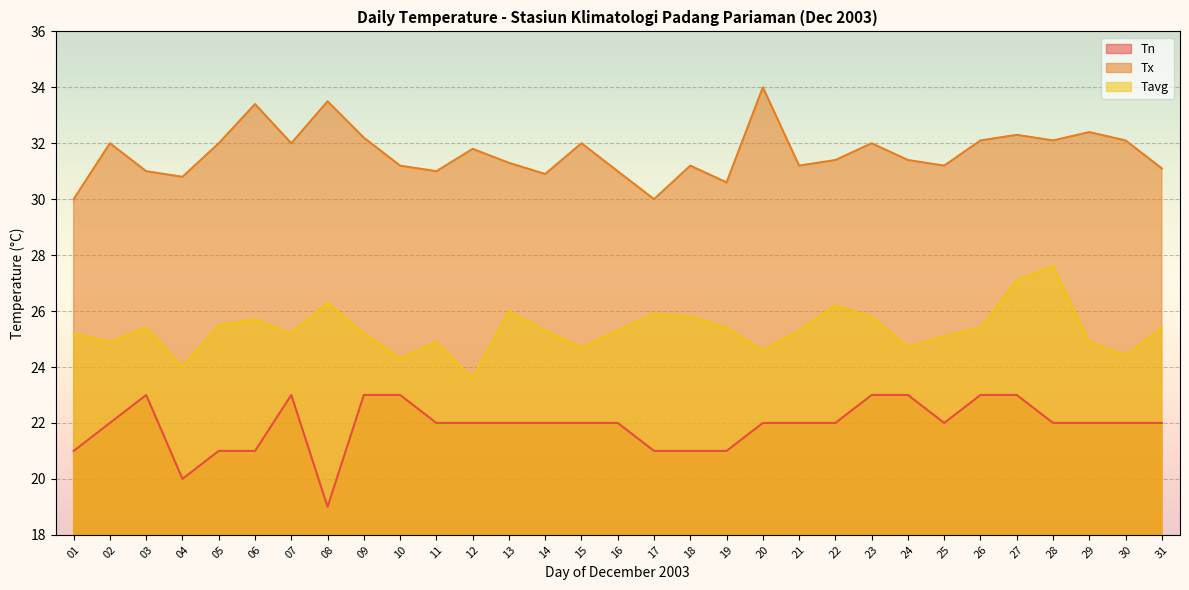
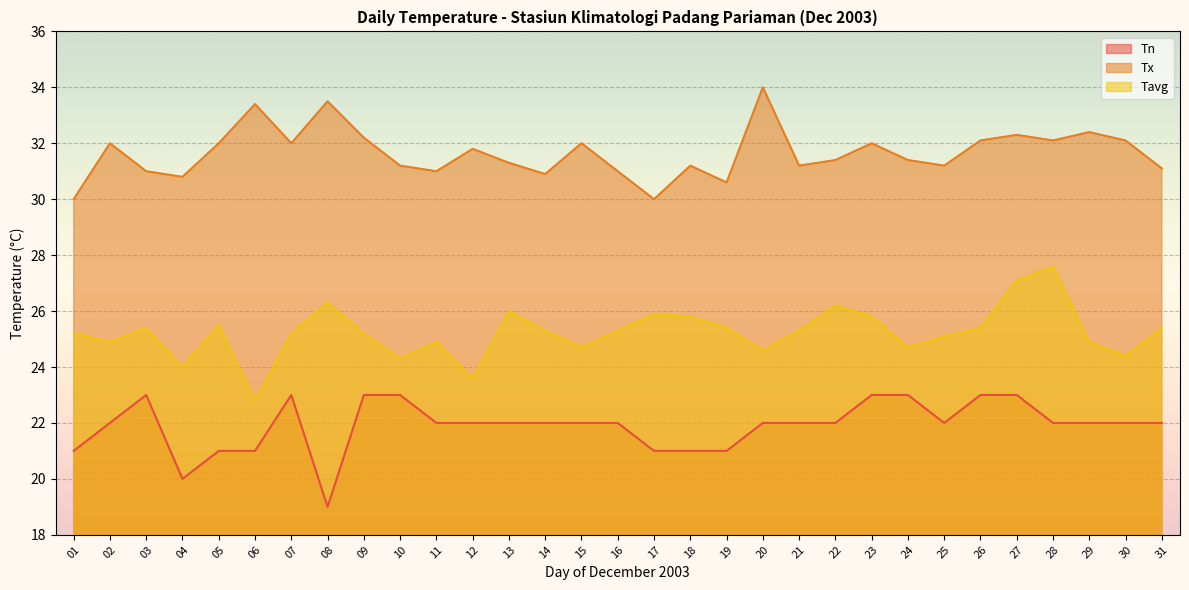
  {
    "Tavg": {
      "01": 25.2,
      "02": 24.9,
      "03": 25.4,
      "04": 24.0,
      "05": 25.5,
-     "06": 25.7,
+     "06": 22.8,
      "07": 25.2,
      "08": 26.3,
      "09": 25.2,
      "10": 24.3,
      "11": 24.9,
      "12": 23.6,
      "13": 26.0,
      "14": 25.3,
      "15": 24.7,
      "16": 25.3,
      "17": 25.9,
      "18": 25.8,
      "19": 25.4,
      "20": 24.6,
      "21": 25.3,
      "22": 26.2,
      "23": 25.8,
      "24": 24.7,
      "25": 25.1,
      "26": 25.4,
      "27": 27.1,
      "28": 27.6,
      "29": 24.9,
      "30": 24.4,
      "31": 25.4
    }
  }
